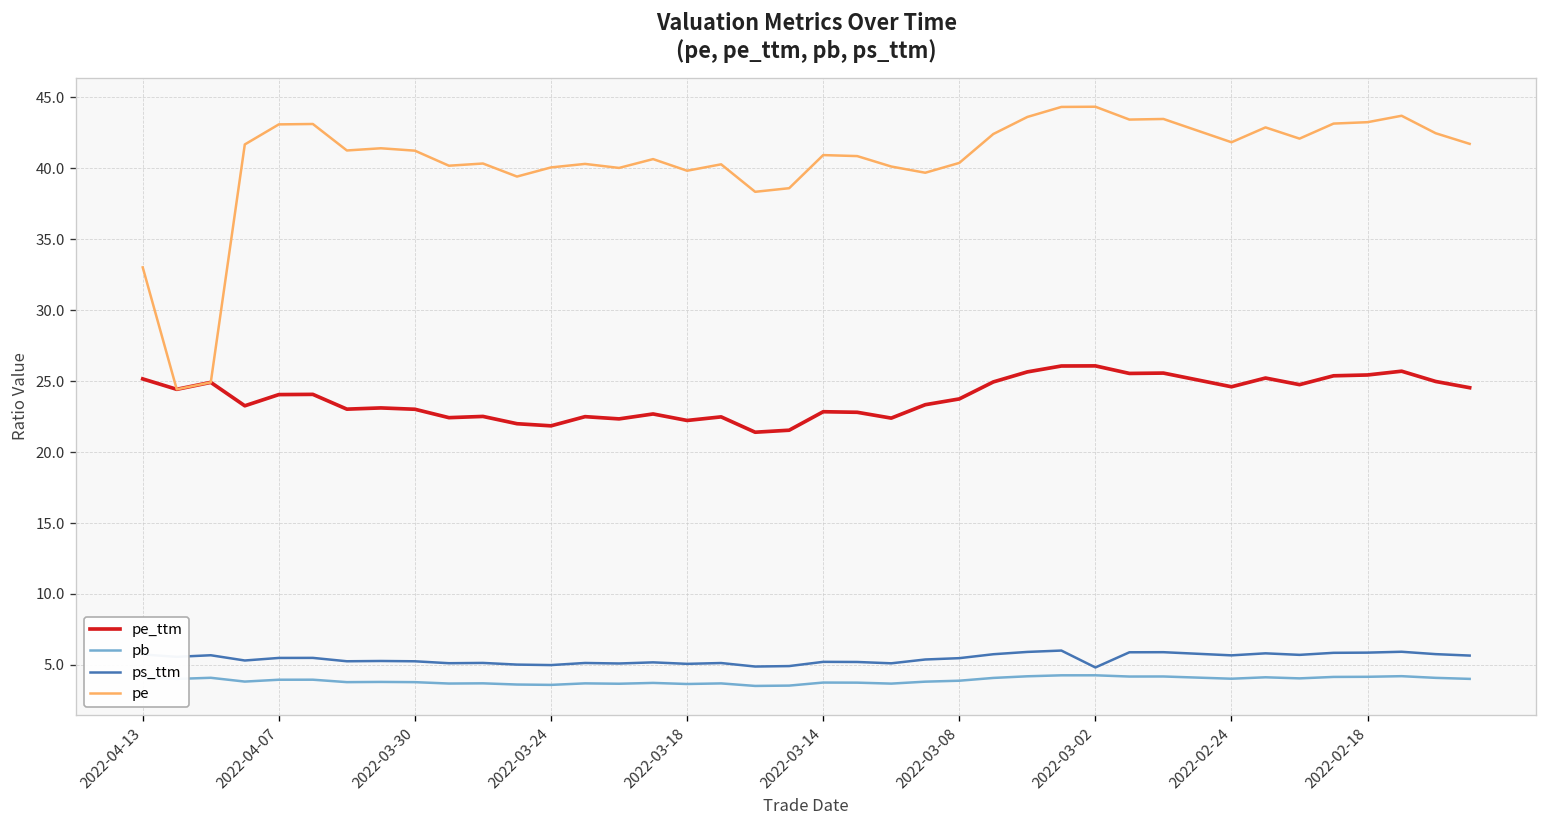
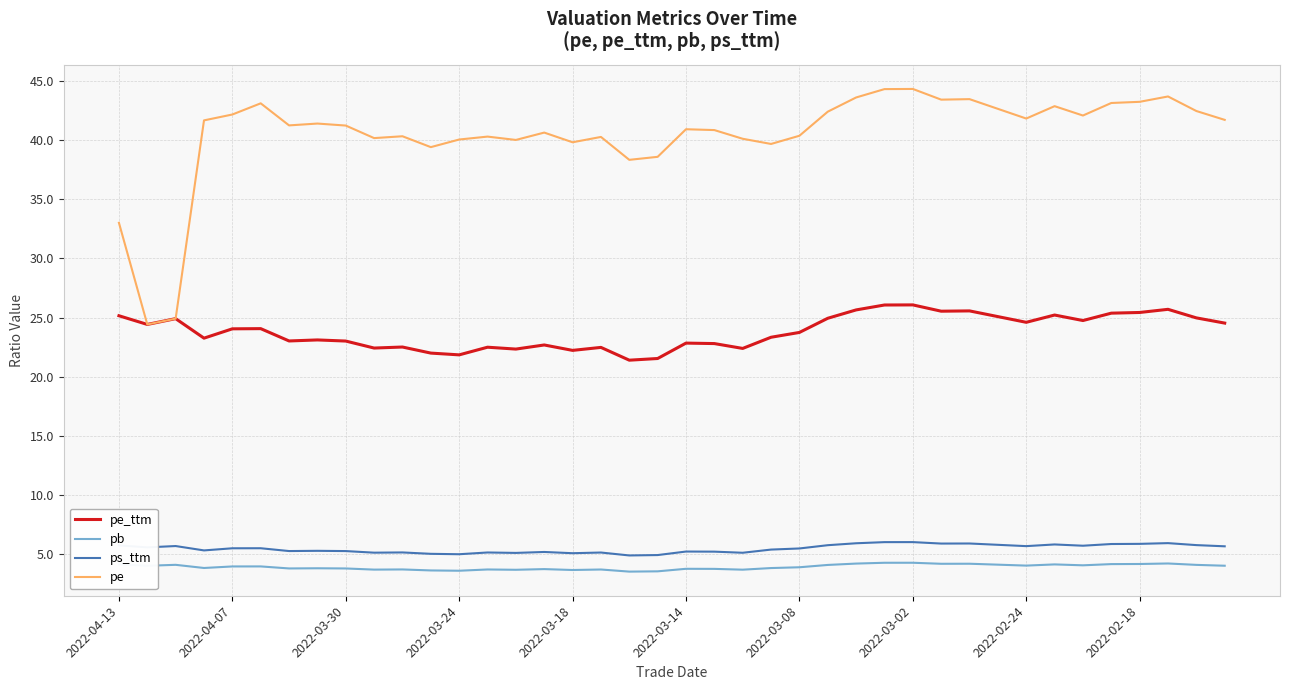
  {
    "pe_ttm": {
      "2022-04-13": 25.2,
      "2022-04-07": 24.0,
      "2022-03-30": 23.0,
      "2022-03-24": 21.8,
      "2022-03-18": 22.2,
      "2022-03-14": 22.8,
      "2022-03-08": 23.7,
      "2022-03-02": 26.1,
      "2022-02-24": 24.6,
      "2022-02-18": 25.4
    },
    "pb": {
      "2022-04-07": 4.0,
      "2022-03-30": 3.8,
      "2022-03-24": 3.6,
      "2022-03-18": 3.7,
      "2022-03-14": 3.8,
      "2022-03-08": 3.9,
      "2022-03-02": 4.3,
      "2022-02-24": 4.0,
      "2022-02-18": 4.2
    },
    "ps_ttm": {
      "2022-04-07": 5.5,
      "2022-03-30": 5.3,
      "2022-03-24": 5.0,
      "2022-03-18": 5.1,
      "2022-03-14": 5.2,
      "2022-03-08": 5.5,
-     "2022-03-02": 4.8,
+     "2022-03-02": 6.0,
      "2022-02-24": 5.7,
      "2022-02-18": 5.9
    },
    "pe": {
      "2022-04-13": 33.0,
-     "2022-04-07": 43.1,
+     "2022-04-07": 42.2,
      "2022-03-30": 41.2,
      "2022-03-24": 40.0,
      "2022-03-18": 39.8,
      "2022-03-14": 40.9,
      "2022-03-08": 40.4,
      "2022-03-02": 44.3,
      "2022-02-24": 41.8,
      "2022-02-18": 43.2
    }
  }
